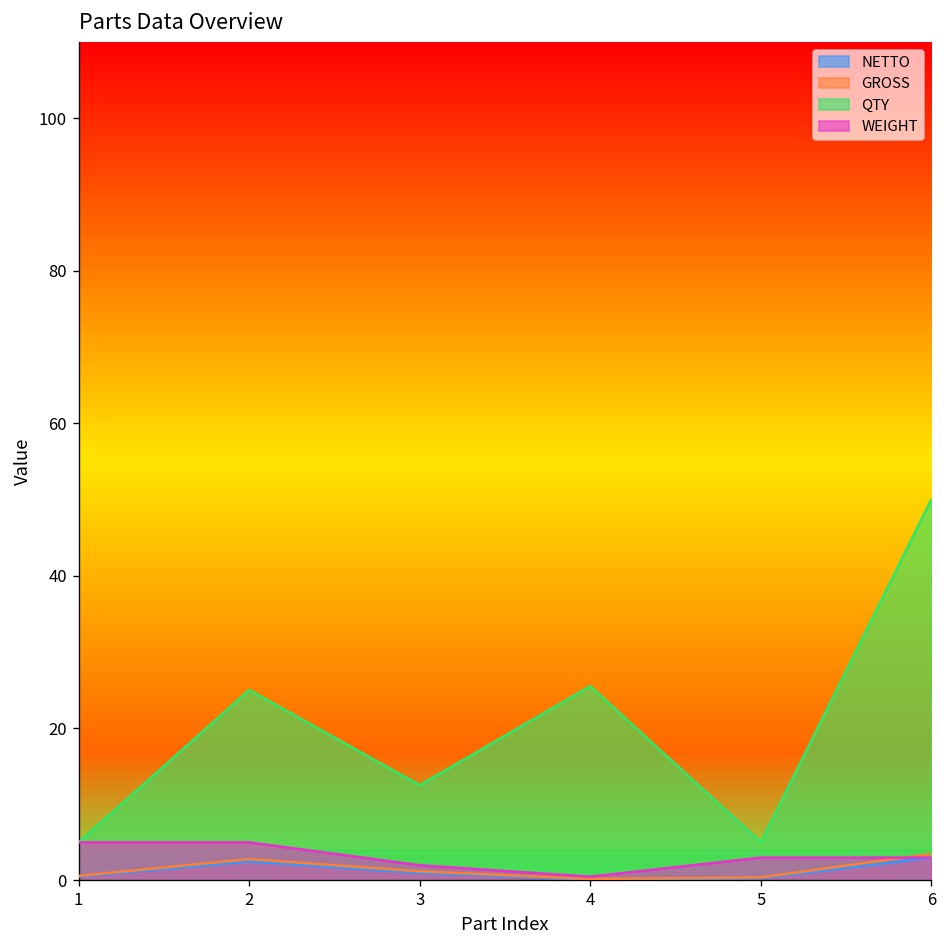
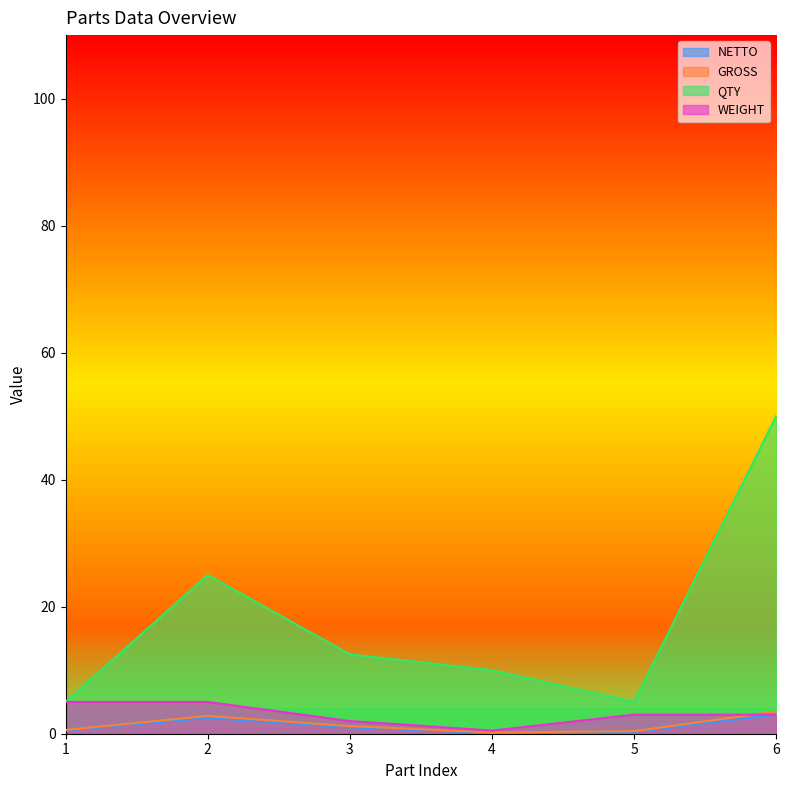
  {
    "GROSS": {
      "6": 4
    },
    "QTY": {
      "2": 25,
      "3": 13,
-     "4": 26,
+     "4": 10,
      "5": 5,
      "6": 50
    },
    "WEIGHT": {
      "2": 5,
      "3": 2,
      "5": 3
    }
  }
